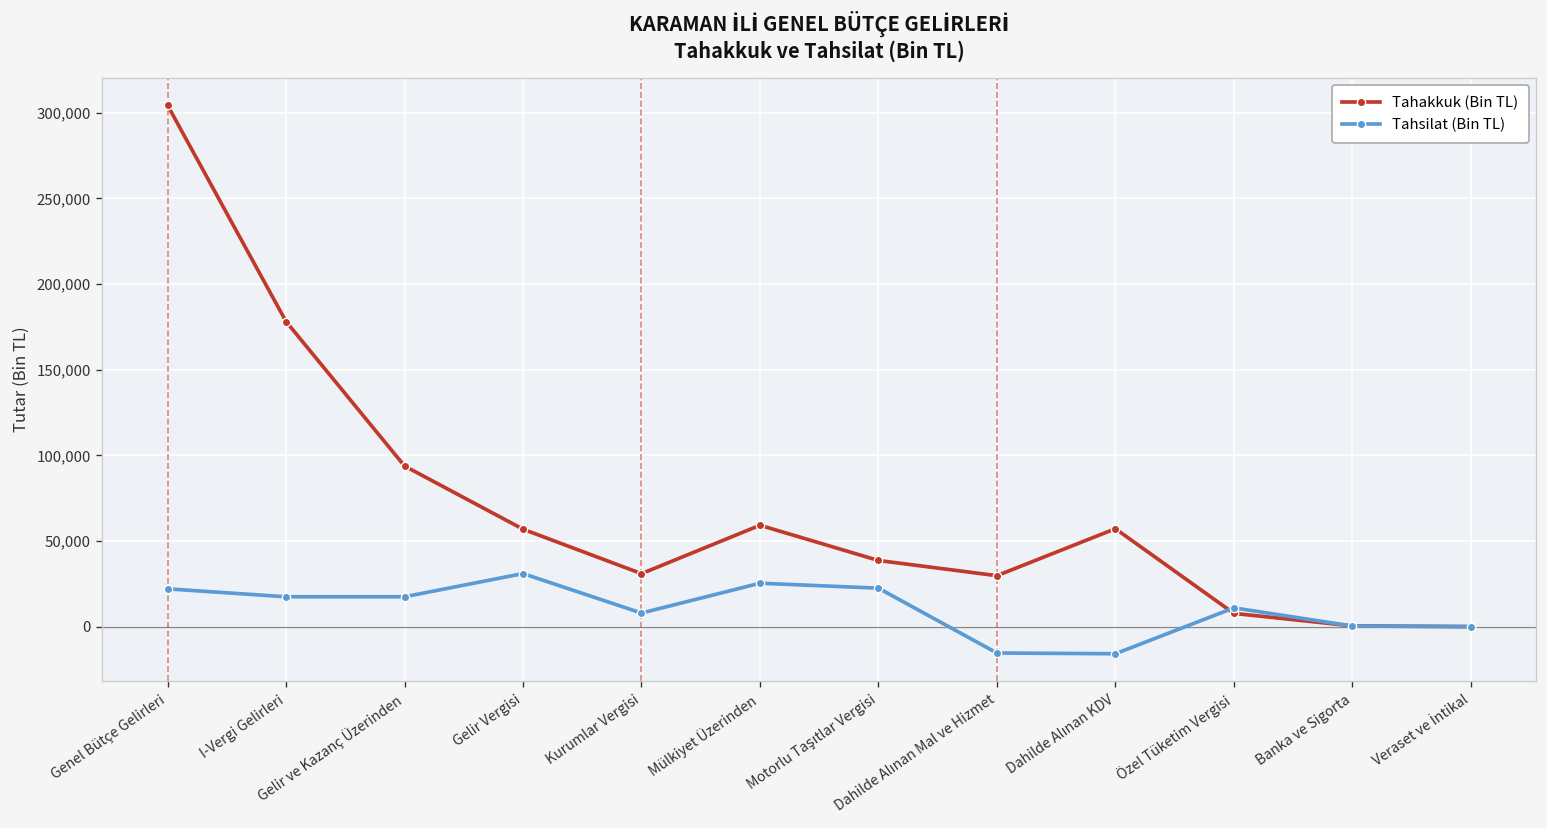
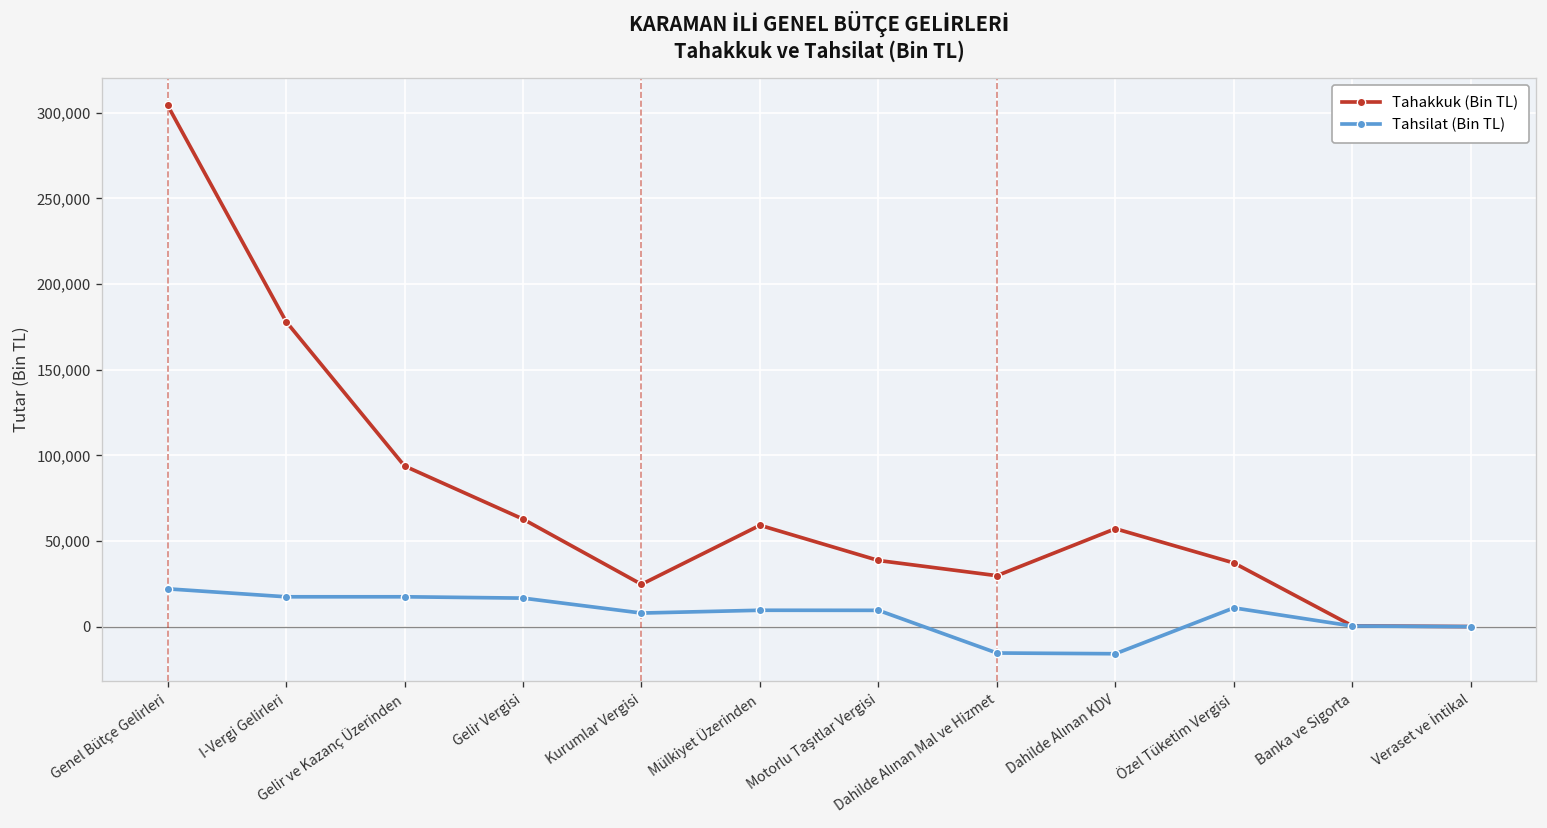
  {
    "Tahakkuk (Bin TL)": {
      "Genel Bütçe Gelirleri": "304,000",
      "I-Vergi Gelirleri": "178,000",
      "Gelir ve Kazanç Üzerinden": "94,000",
-     "Gelir Vergisi": "57,000",
-     "Kurumlar Vergisi": "31,000",
+     "Gelir Vergisi": "63,000",
+     "Kurumlar Vergisi": "25,000",
      "Mülkiyet Üzerinden": "59,000",
      "Motorlu Taşıtlar Vergisi": "39,000",
      "Dahilde Alınan Mal ve Hizmet": "30,000",
      "Dahilde Alınan KDV": "57,000",
-     "Özel Tüketim Vergisi": "8,000"
+     "Özel Tüketim Vergisi": "37,000"
    },
    "Tahsilat (Bin TL)": {
      "Genel Bütçe Gelirleri": "22,000",
      "I-Vergi Gelirleri": "17,000",
      "Gelir ve Kazanç Üzerinden": "17,000",
-     "Gelir Vergisi": "31,000",
+     "Gelir Vergisi": "17,000",
      "Kurumlar Vergisi": "8,000",
-     "Mülkiyet Üzerinden": "25,000",
-     "Motorlu Taşıtlar Vergisi": "23,000",
+     "Mülkiyet Üzerinden": "10,000",
+     "Motorlu Taşıtlar Vergisi": "10,000",
      "Dahilde Alınan Mal ve Hizmet": "-15,000",
      "Dahilde Alınan KDV": "-16,000",
      "Özel Tüketim Vergisi": "11,000"
    }
  }
